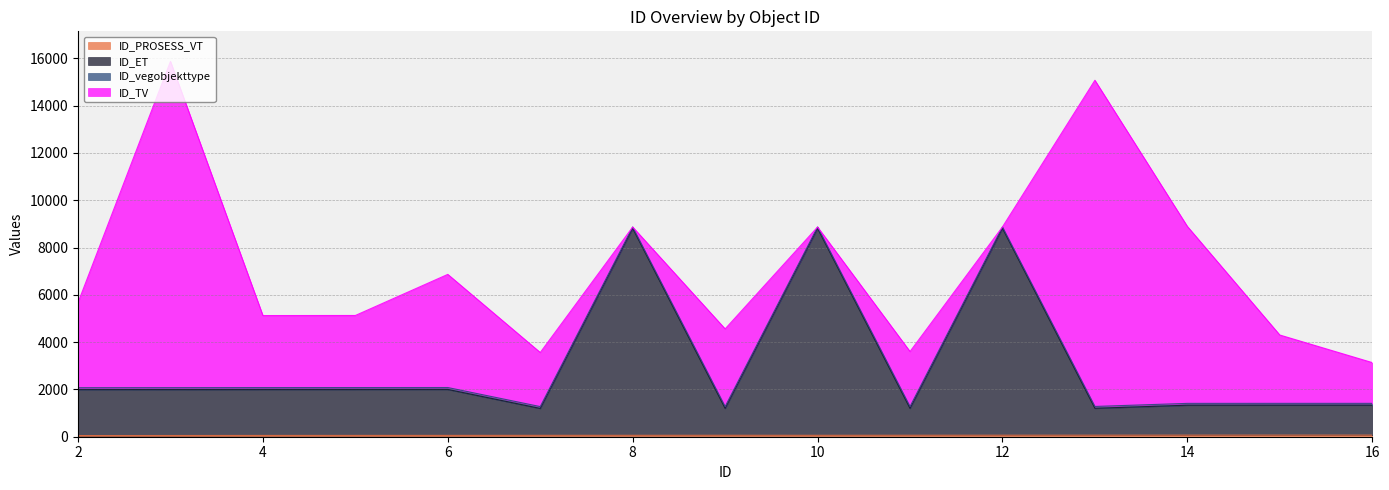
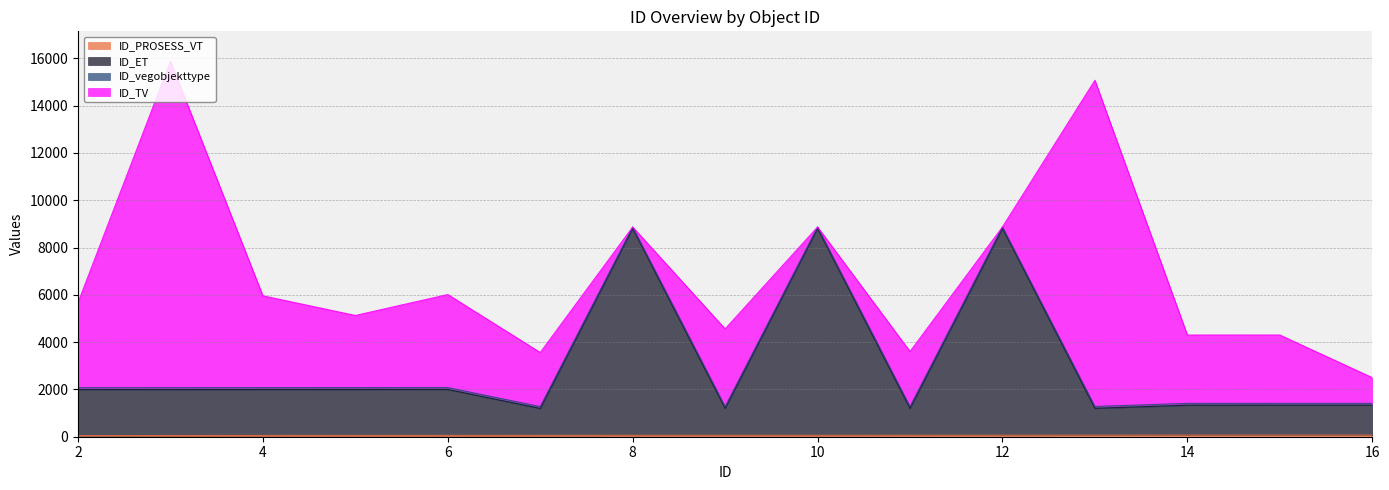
  {
    "ID_PROSESS_VT": {
      "2": 0,
      "4": 100,
      "6": 100,
      "8": 100,
      "10": 100,
      "12": 100,
      "14": 100,
      "16": 100
    },
    "ID_TV": {
      "2": 3600,
-     "4": 3000,
-     "6": 4800,
-     "14": 7500,
-     "16": 1700
+     "4": 3900,
+     "6": 3900,
+     "14": 2900,
+     "16": 1100
    }
  }
